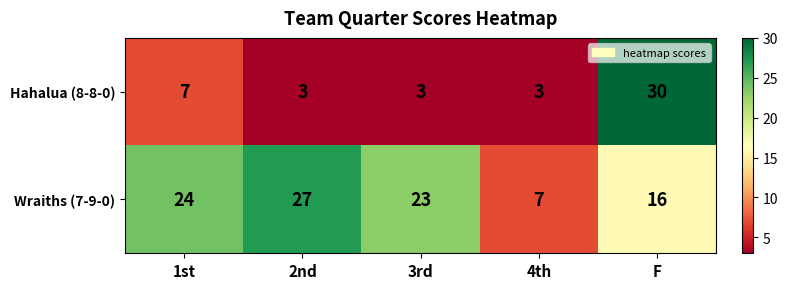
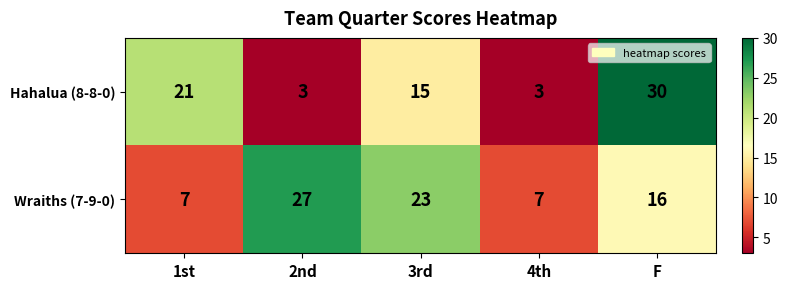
  {
    "Hahalua (8-8-0)": {
-     "1st": 7,
+     "1st": 21,
      "2nd": 3,
-     "3rd": 3,
+     "3rd": 15,
      "4th": 3,
      "F": 30
    },
    "Wraiths (7-9-0)": {
-     "1st": 24,
+     "1st": 7,
      "2nd": 27,
      "3rd": 23,
      "4th": 7,
      "F": 16
    }
  }
